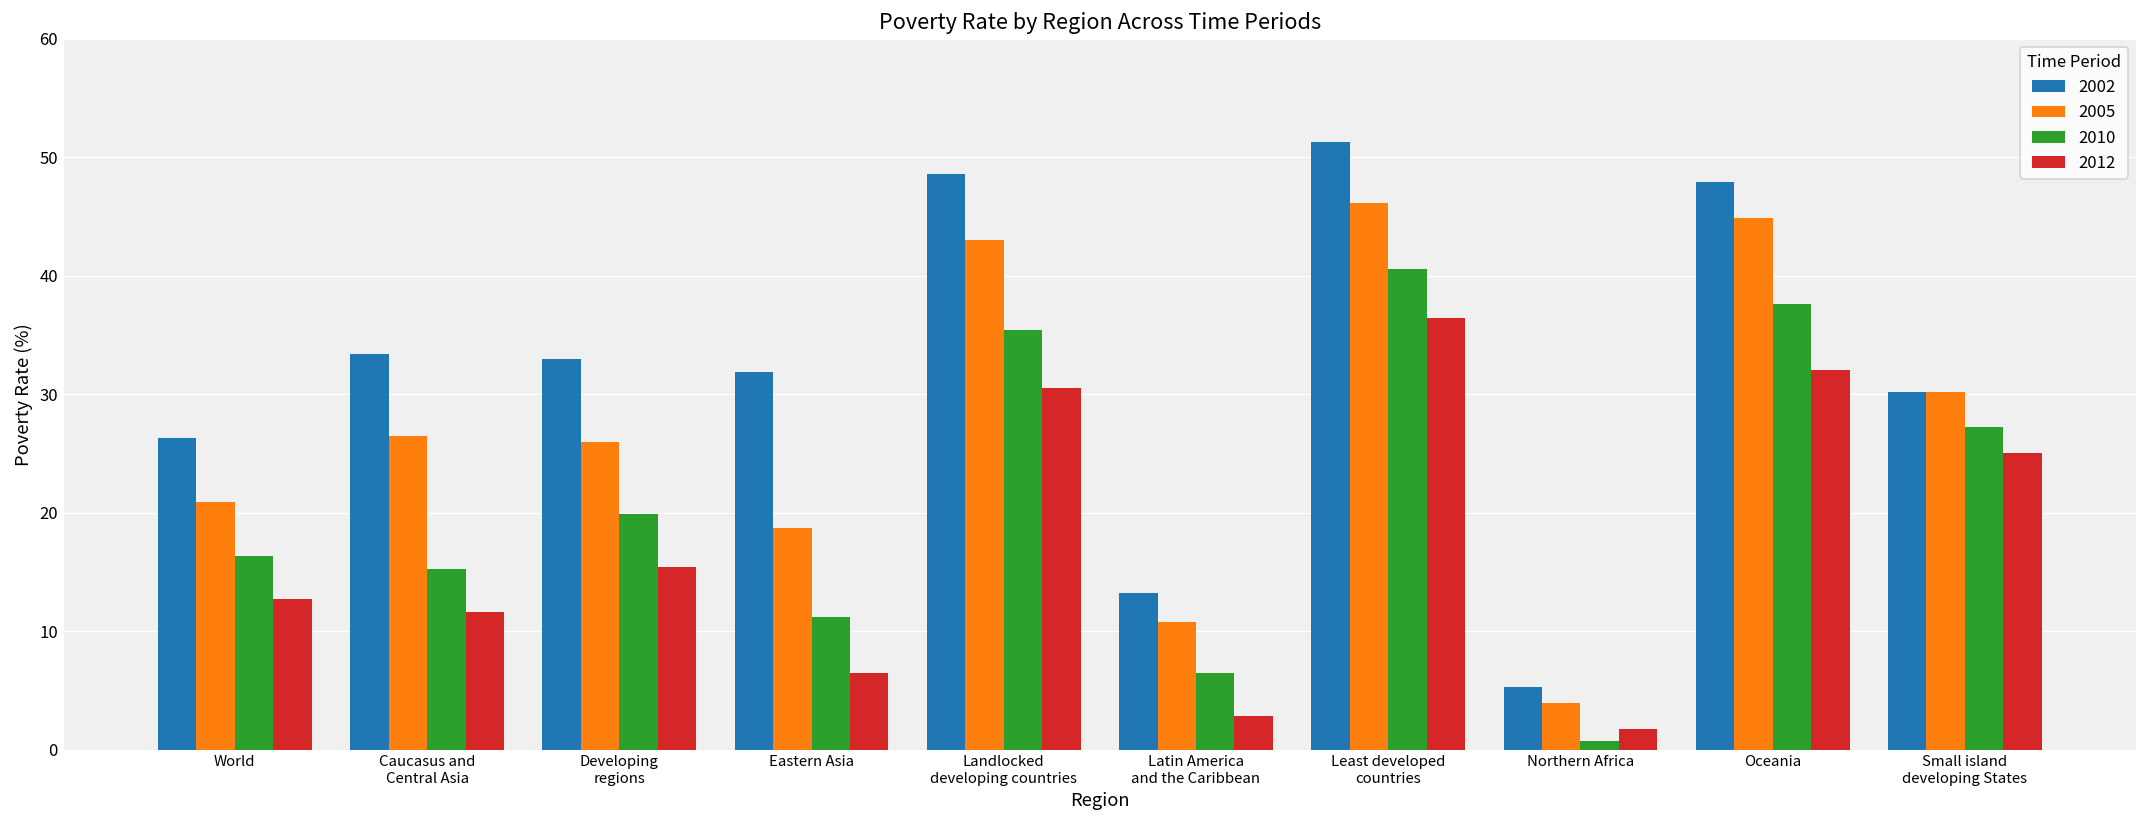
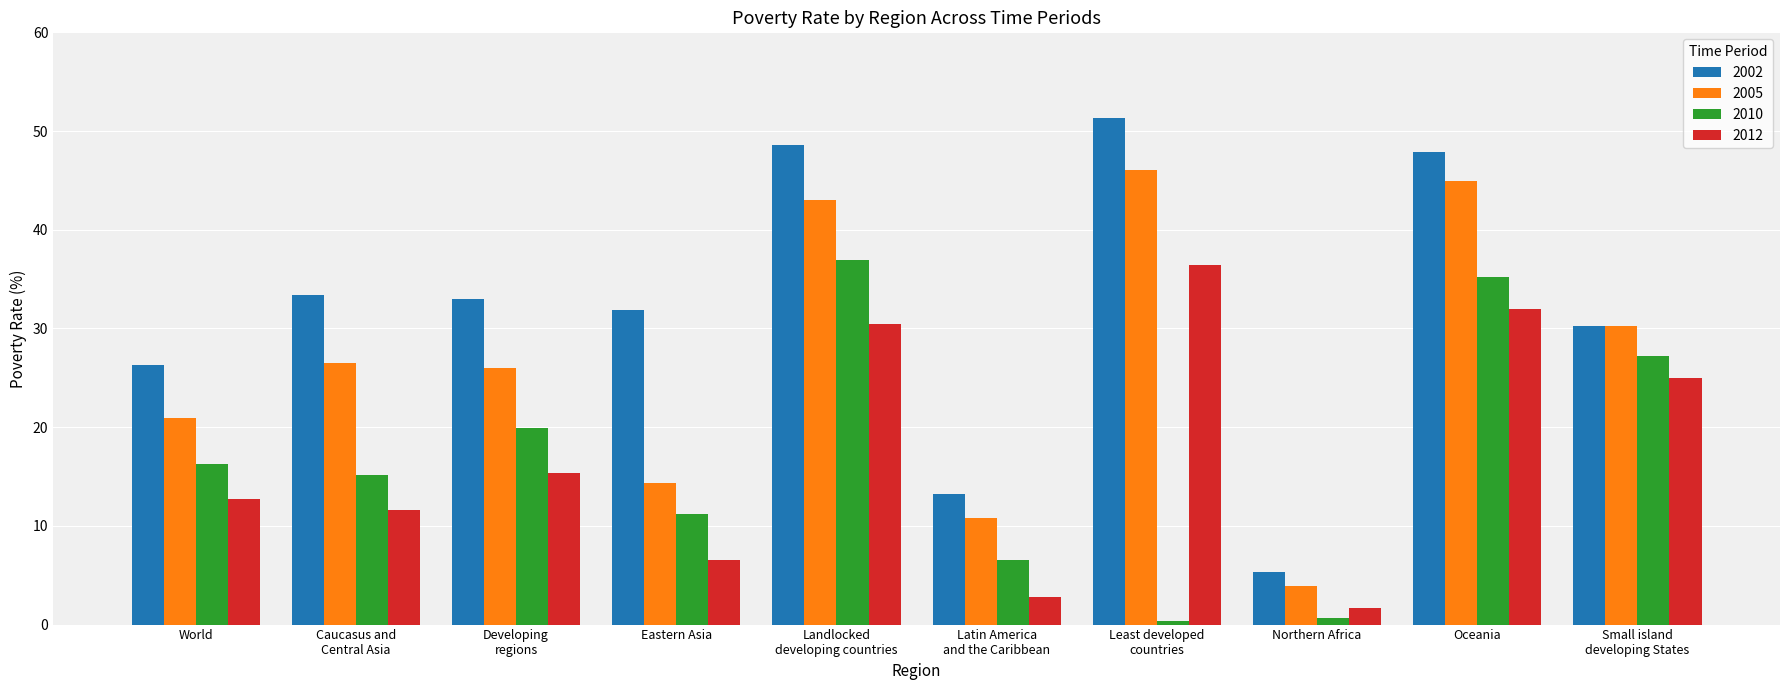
  {
    "2002": {
      "World": 26,
      "Caucasus and Central Asia": 33,
      "Developing regions": 33,
      "Eastern Asia": 32,
      "Landlocked developing countries": 49,
      "Latin America and the Caribbean": 13,
      "Least developed countries": 51,
      "Northern Africa": 5,
      "Oceania": 48,
      "Small island developing States": 30
    },
    "2005": {
      "World": 21,
      "Caucasus and Central Asia": 27,
      "Developing regions": 26,
-     "Eastern Asia": 19,
+     "Eastern Asia": 14,
      "Landlocked developing countries": 43,
      "Latin America and the Caribbean": 11,
      "Least developed countries": 46,
      "Northern Africa": 4,
      "Oceania": 45,
      "Small island developing States": 30
    },
    "2010": {
      "World": 16,
      "Caucasus and Central Asia": 15,
      "Developing regions": 20,
      "Eastern Asia": 11,
-     "Landlocked developing countries": 35,
+     "Landlocked developing countries": 37,
      "Latin America and the Caribbean": 7,
-     "Least developed countries": 41,
+     "Least developed countries": 0,
      "Northern Africa": 1,
-     "Oceania": 38,
+     "Oceania": 35,
      "Small island developing States": 27
    },
    "2012": {
      "World": 13,
      "Caucasus and Central Asia": 12,
      "Developing regions": 15,
      "Eastern Asia": 7,
      "Landlocked developing countries": 31,
      "Latin America and the Caribbean": 3,
      "Least developed countries": 36,
      "Northern Africa": 2,
      "Oceania": 32,
      "Small island developing States": 25
    }
  }
